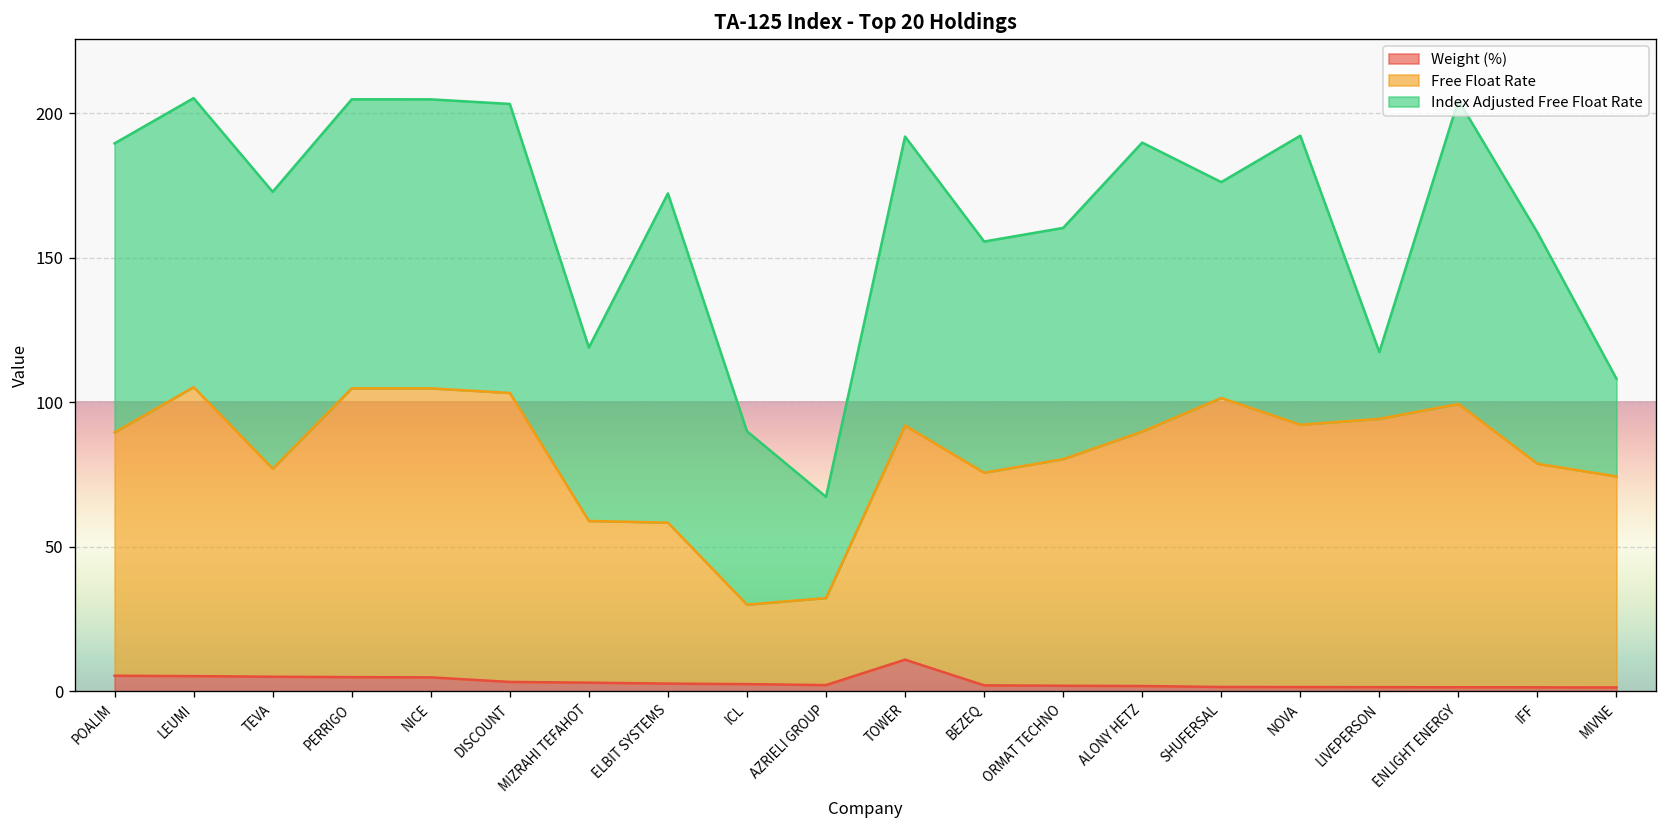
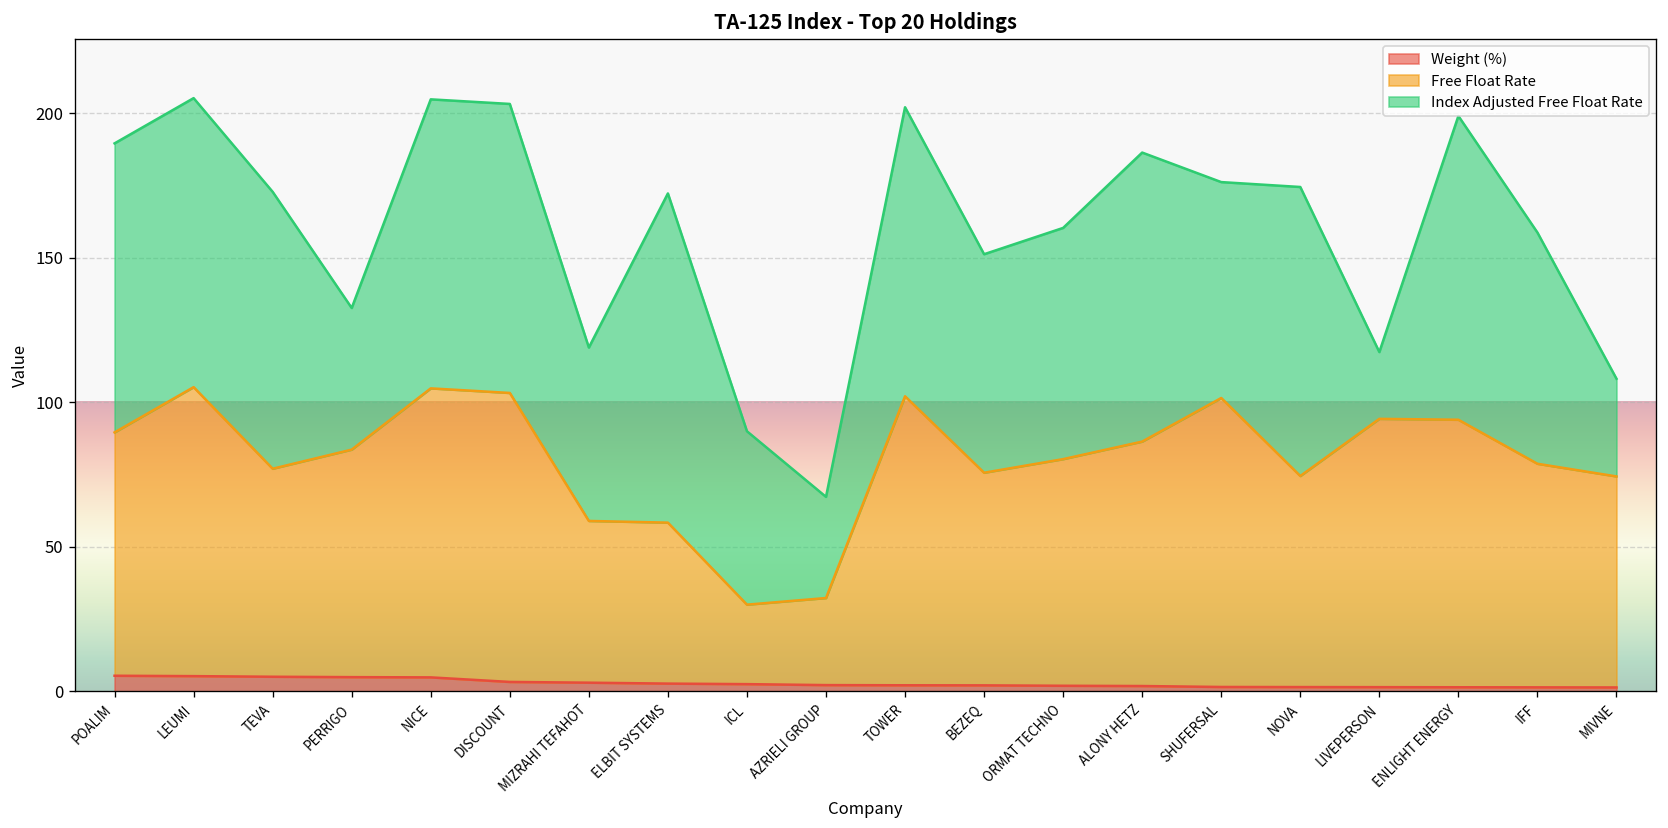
  {
    "Weight (%)": {
      "POALIM": 5,
      "LEUMI": 5,
      "TEVA": 5,
      "PERRIGO": 5,
      "NICE": 5,
      "DISCOUNT": 3,
      "MIZRAHI TEFAHOT": 3,
      "ELBIT SYSTEMS": 3,
      "ICL": 2,
      "AZRIELI GROUP": 2,
-     "TOWER": 11,
+     "TOWER": 2,
      "BEZEQ": 2,
      "ORMAT TECHNO": 2,
      "ALONY HETZ": 2,
      "SHUFERSAL": 2,
      "NOVA": 1,
      "LIVEPERSON": 1,
      "ENLIGHT ENERGY": 1,
      "IFF": 1,
      "MIVNE": 1
    },
    "Free Float Rate": {
      "POALIM": 84,
      "LEUMI": 100,
      "TEVA": 72,
-     "PERRIGO": 100,
+     "PERRIGO": 79,
      "NICE": 100,
      "DISCOUNT": 100,
      "MIZRAHI TEFAHOT": 56,
      "ELBIT SYSTEMS": 56,
      "ICL": 28,
      "AZRIELI GROUP": 30,
-     "TOWER": 81,
+     "TOWER": 100,
      "BEZEQ": 74,
      "ORMAT TECHNO": 78,
-     "ALONY HETZ": 88,
+     "ALONY HETZ": 85,
      "SHUFERSAL": 100,
-     "NOVA": 91,
+     "NOVA": 73,
      "LIVEPERSON": 93,
-     "ENLIGHT ENERGY": 98,
+     "ENLIGHT ENERGY": 93,
      "IFF": 77,
      "MIVNE": 73
    },
    "Index Adjusted Free Float Rate": {
      "POALIM": 100,
      "LEUMI": 100,
      "TEVA": 96,
-     "PERRIGO": 100,
+     "PERRIGO": 49,
      "NICE": 100,
      "DISCOUNT": 100,
      "MIZRAHI TEFAHOT": 60,
      "ELBIT SYSTEMS": 114,
      "ICL": 60,
      "AZRIELI GROUP": 35,
      "TOWER": 100,
-     "BEZEQ": 80,
+     "BEZEQ": 76,
      "ORMAT TECHNO": 80,
      "ALONY HETZ": 100,
      "SHUFERSAL": 75,
      "NOVA": 100,
      "LIVEPERSON": 23,
      "IFF": 80,
      "MIVNE": 34
    }
  }
